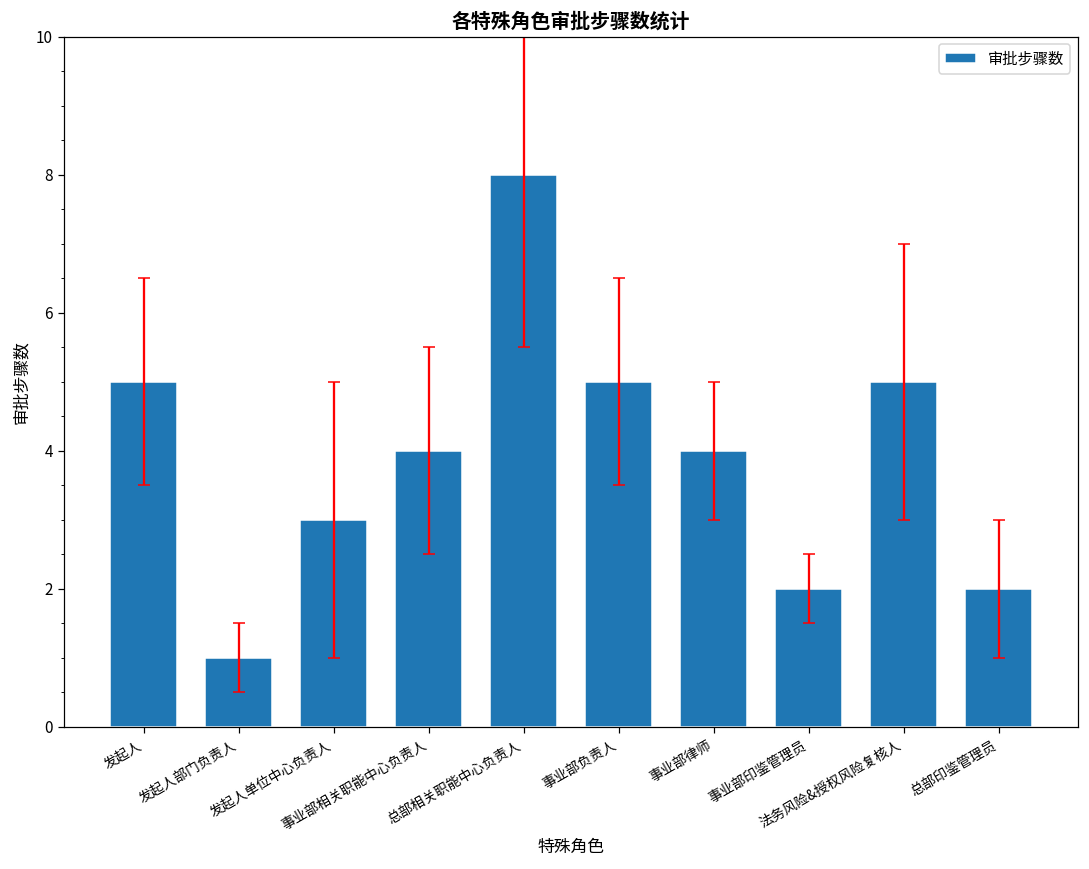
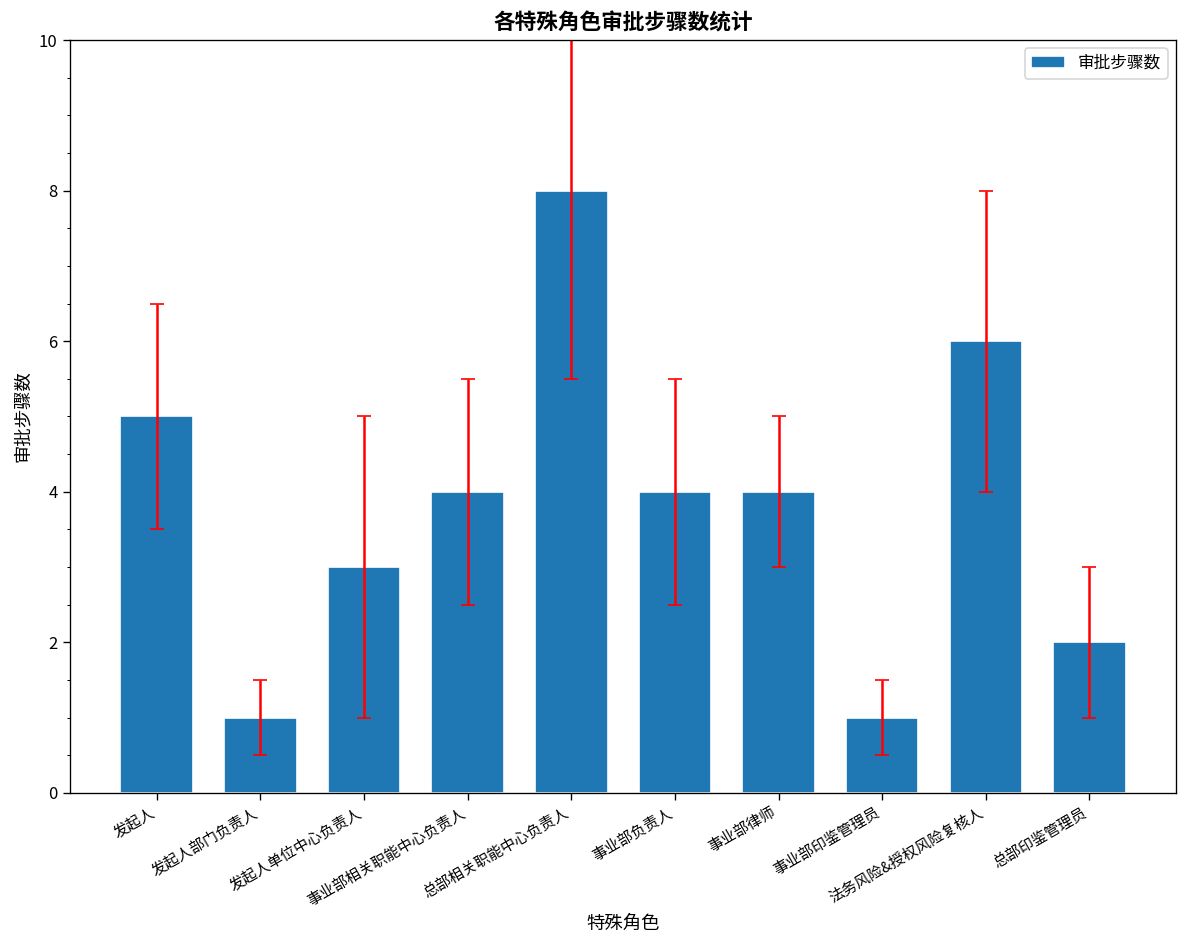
  {
    "审批步骤数": {
      "发起人": 5,
      "发起人部门负责人": 1,
      "发起人单位中心负责人": 3,
      "事业部相关职能中心负责人": 4,
      "总部相关职能中心负责人": 8,
-     "事业部负责人": 5,
+     "事业部负责人": 4,
      "事业部律师": 4,
-     "事业部印鉴管理员": 2,
-     "法务风险&授权风险复核人": 5,
+     "事业部印鉴管理员": 1,
+     "法务风险&授权风险复核人": 6,
      "总部印鉴管理员": 2
    }
  }
